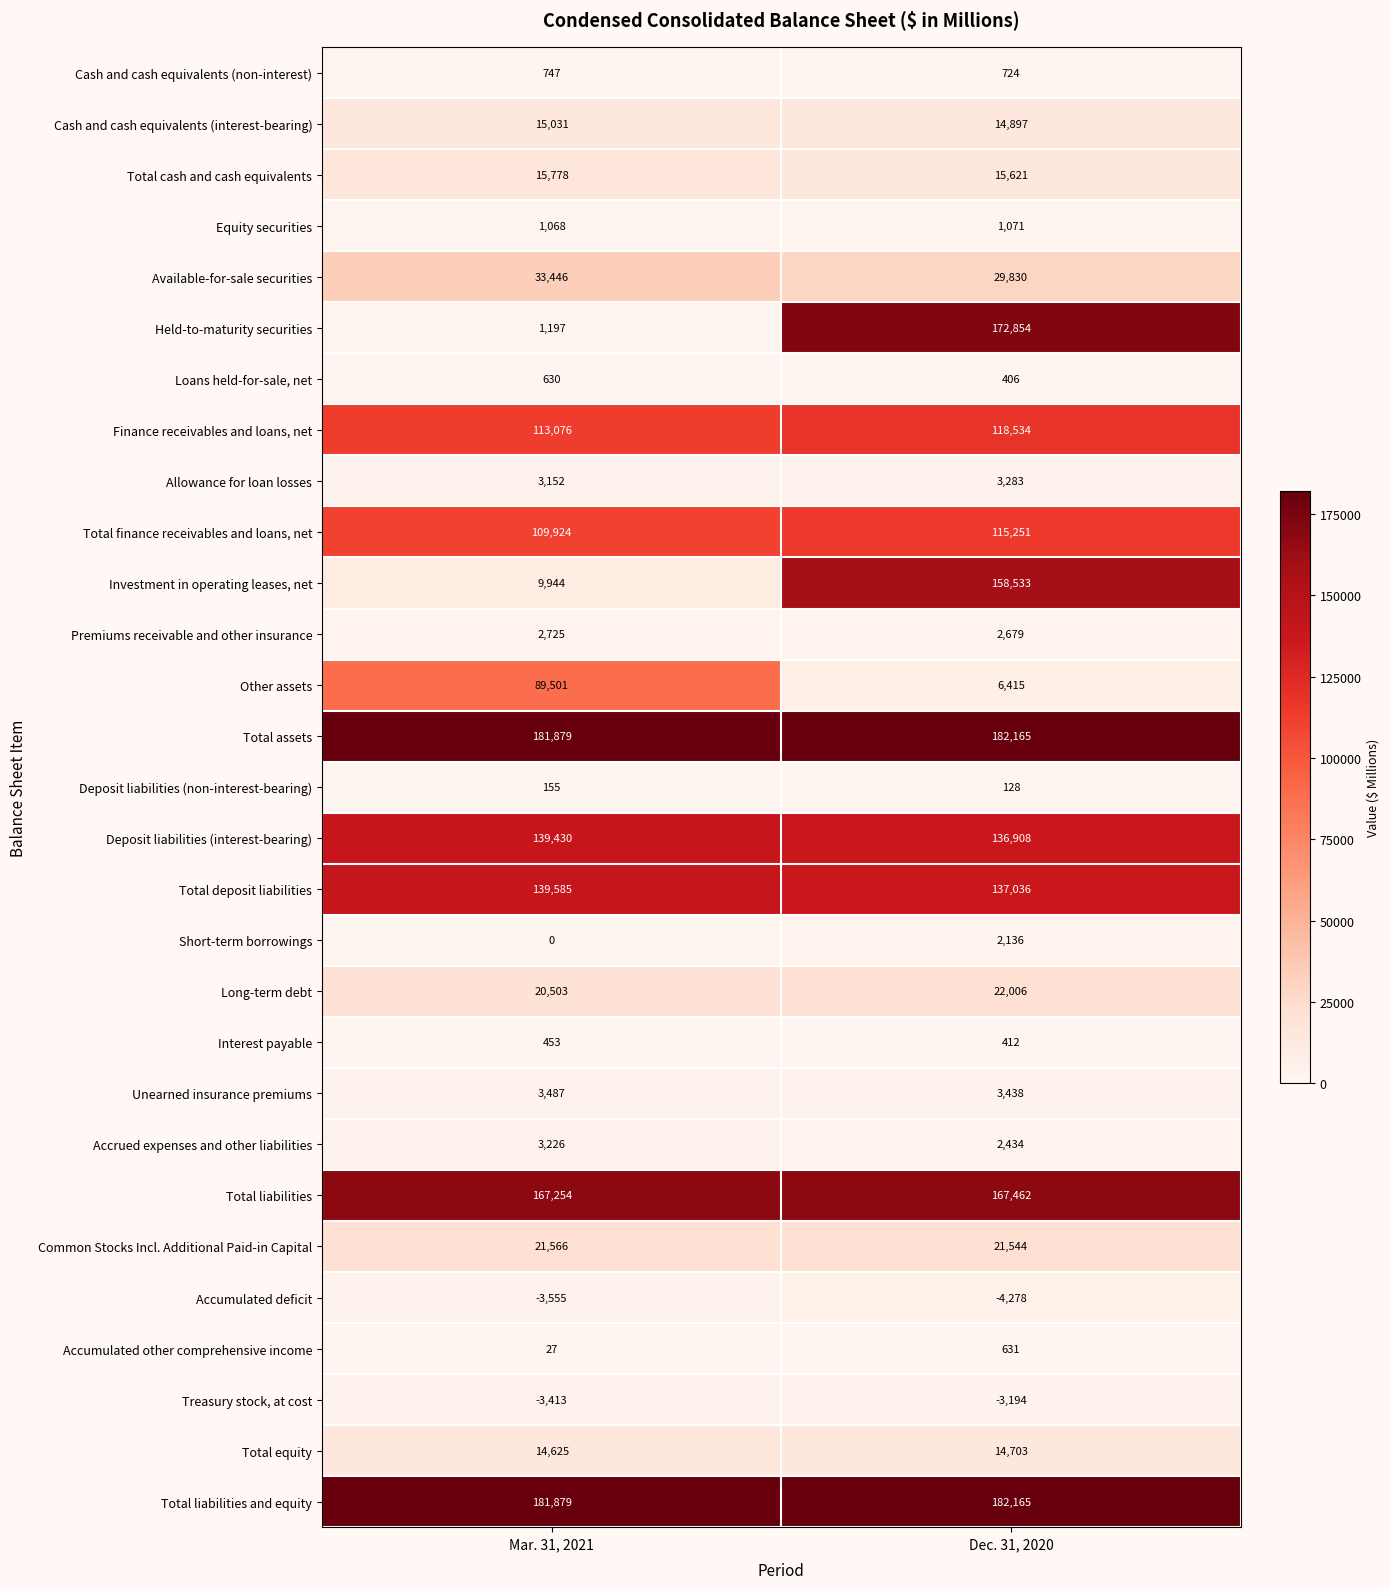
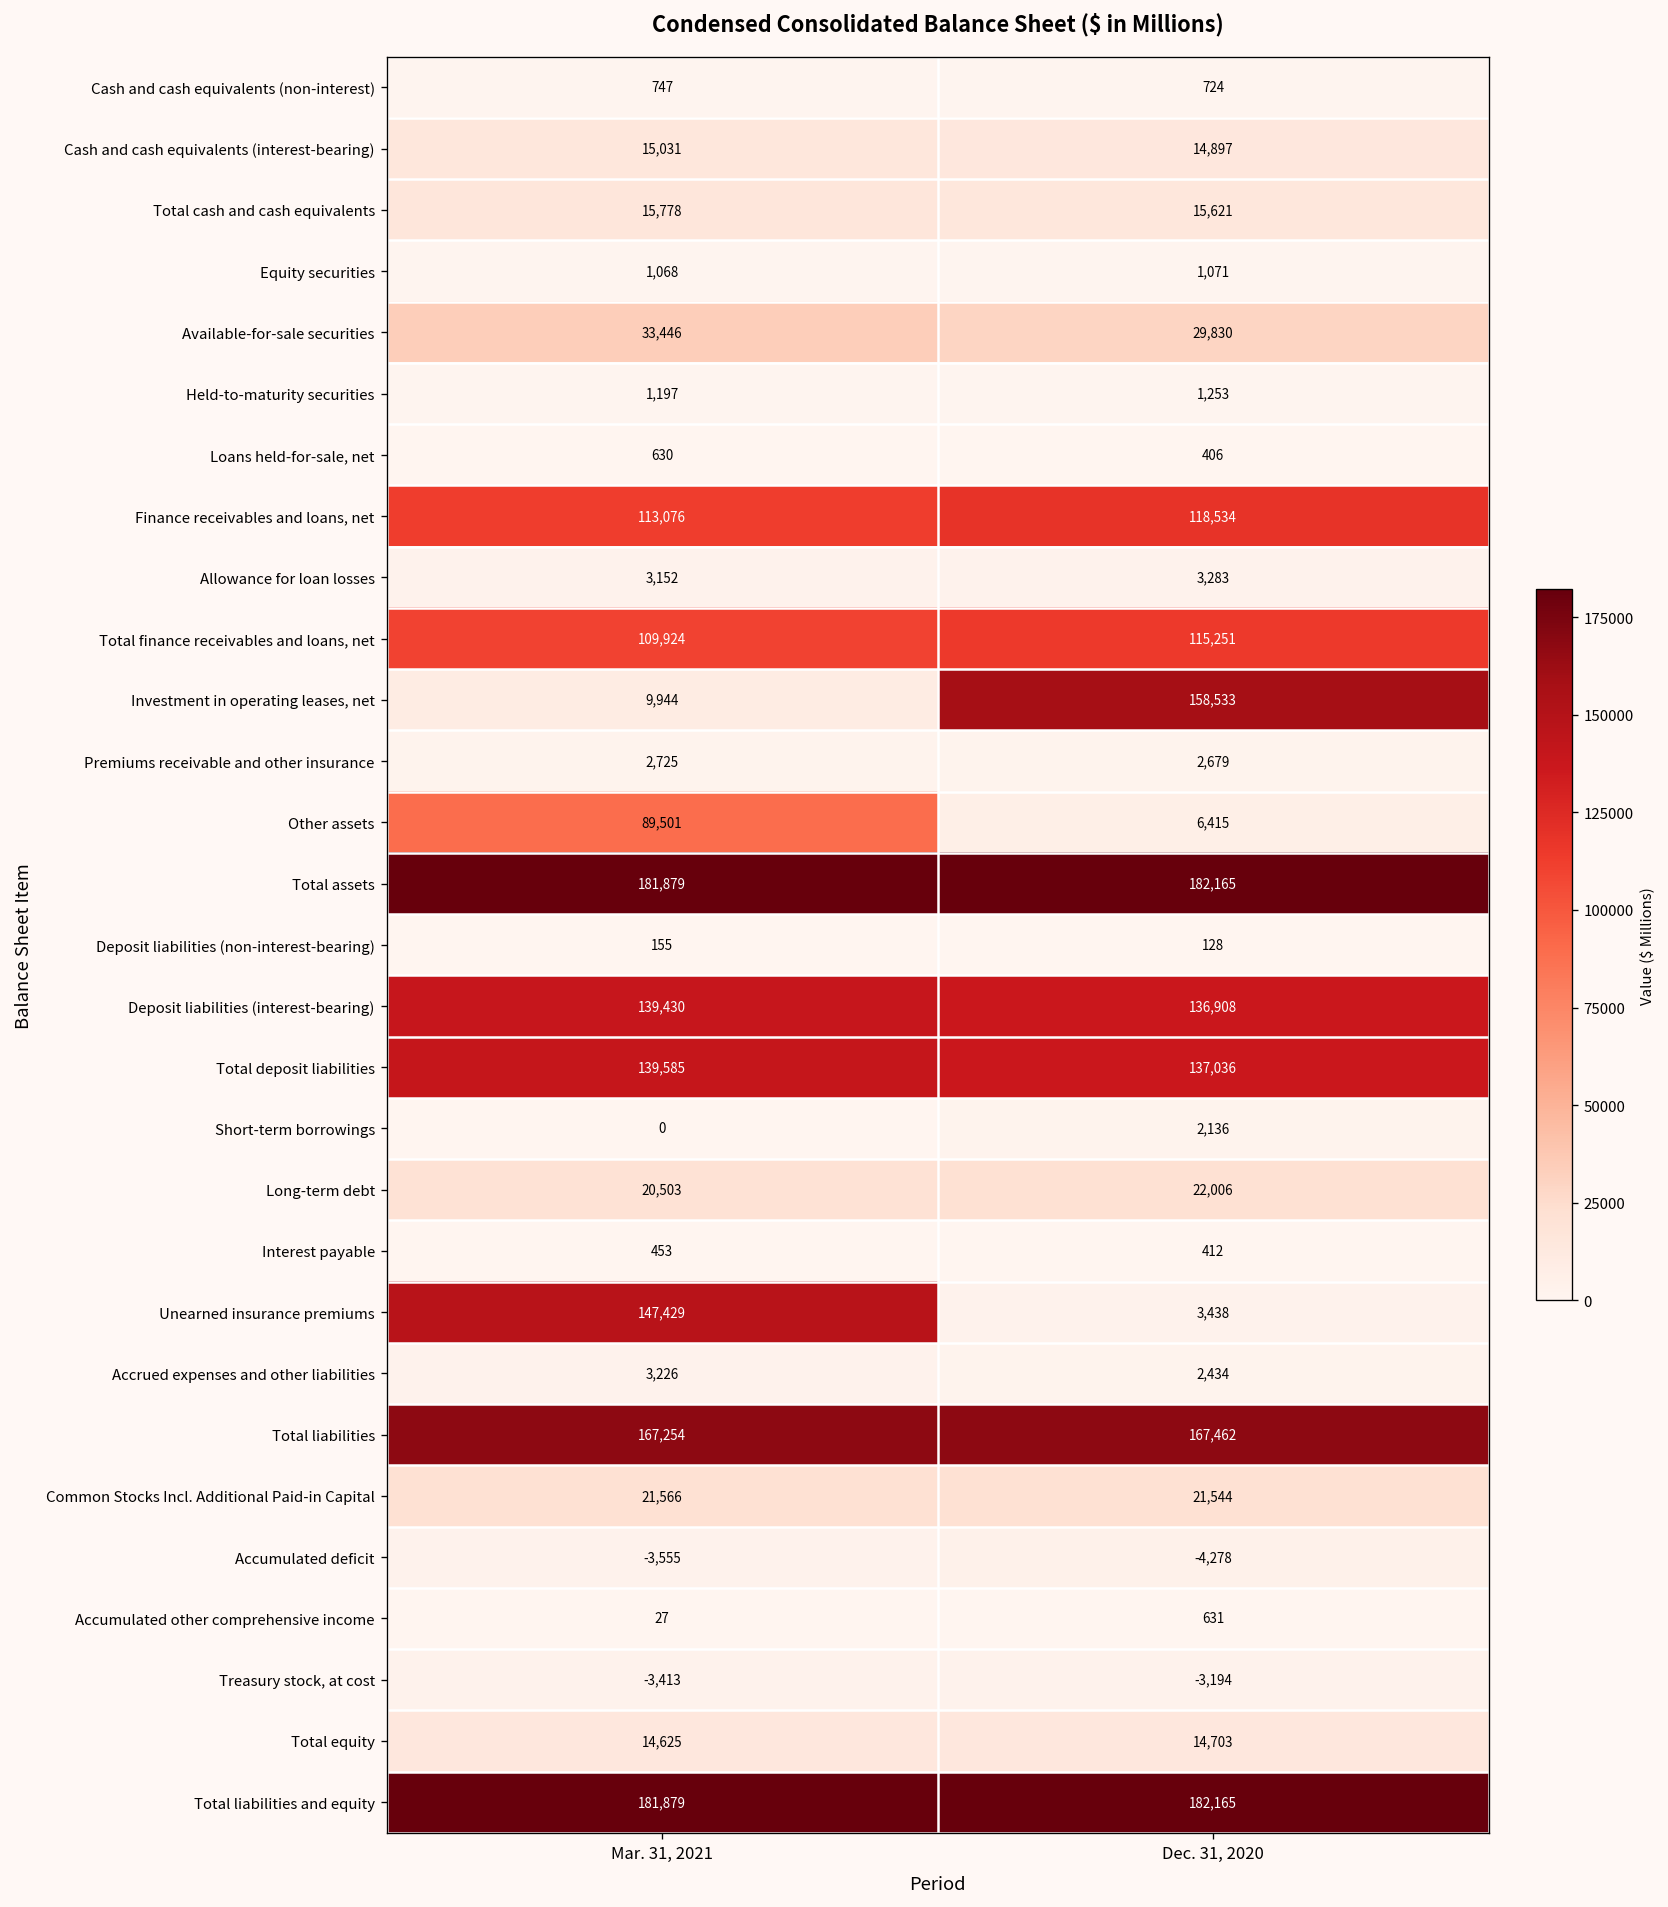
  {
    "Cash and cash equivalents (non-interest)": {
      "Mar. 31, 2021": "747",
      "Dec. 31, 2020": "724"
    },
    "Cash and cash equivalents (interest-bearing)": {
      "Mar. 31, 2021": "15,031",
      "Dec. 31, 2020": "14,897"
    },
    "Total cash and cash equivalents": {
      "Mar. 31, 2021": "15,778",
      "Dec. 31, 2020": "15,621"
    },
    "Equity securities": {
      "Mar. 31, 2021": "1,068",
      "Dec. 31, 2020": "1,071"
    },
    "Available-for-sale securities": {
      "Mar. 31, 2021": "33,446",
      "Dec. 31, 2020": "29,830"
    },
    "Held-to-maturity securities": {
      "Mar. 31, 2021": "1,197",
-     "Dec. 31, 2020": "172,854"
+     "Dec. 31, 2020": "1,253"
    },
    "Loans held-for-sale, net": {
      "Mar. 31, 2021": "630",
      "Dec. 31, 2020": "406"
    },
    "Finance receivables and loans, net": {
      "Mar. 31, 2021": "113,076",
      "Dec. 31, 2020": "118,534"
    },
    "Allowance for loan losses": {
      "Mar. 31, 2021": "3,152",
      "Dec. 31, 2020": "3,283"
    },
    "Total finance receivables and loans, net": {
      "Mar. 31, 2021": "109,924",
      "Dec. 31, 2020": "115,251"
    },
    "Investment in operating leases, net": {
      "Mar. 31, 2021": "9,944",
      "Dec. 31, 2020": "158,533"
    },
    "Premiums receivable and other insurance": {
      "Mar. 31, 2021": "2,725",
      "Dec. 31, 2020": "2,679"
    },
    "Other assets": {
      "Mar. 31, 2021": "89,501",
      "Dec. 31, 2020": "6,415"
    },
    "Total assets": {
      "Mar. 31, 2021": "181,879",
      "Dec. 31, 2020": "182,165"
    },
    "Deposit liabilities (non-interest-bearing)": {
      "Mar. 31, 2021": "155",
      "Dec. 31, 2020": "128"
    },
    "Deposit liabilities (interest-bearing)": {
      "Mar. 31, 2021": "139,430",
      "Dec. 31, 2020": "136,908"
    },
    "Total deposit liabilities": {
      "Mar. 31, 2021": "139,585",
      "Dec. 31, 2020": "137,036"
    },
    "Short-term borrowings": {
      "Mar. 31, 2021": "0",
      "Dec. 31, 2020": "2,136"
    },
    "Long-term debt": {
      "Mar. 31, 2021": "20,503",
      "Dec. 31, 2020": "22,006"
    },
    "Interest payable": {
      "Mar. 31, 2021": "453",
      "Dec. 31, 2020": "412"
    },
    "Unearned insurance premiums": {
-     "Mar. 31, 2021": "3,487",
+     "Mar. 31, 2021": "147,429",
      "Dec. 31, 2020": "3,438"
    },
    "Accrued expenses and other liabilities": {
      "Mar. 31, 2021": "3,226",
      "Dec. 31, 2020": "2,434"
    },
    "Total liabilities": {
      "Mar. 31, 2021": "167,254",
      "Dec. 31, 2020": "167,462"
    },
    "Common Stocks Incl. Additional Paid-in Capital": {
      "Mar. 31, 2021": "21,566",
      "Dec. 31, 2020": "21,544"
    },
    "Accumulated deficit": {
      "Mar. 31, 2021": "-3,555",
      "Dec. 31, 2020": "-4,278"
    },
    "Accumulated other comprehensive income": {
      "Mar. 31, 2021": "27",
      "Dec. 31, 2020": "631"
    },
    "Treasury stock, at cost": {
      "Mar. 31, 2021": "-3,413",
      "Dec. 31, 2020": "-3,194"
    },
    "Total equity": {
      "Mar. 31, 2021": "14,625",
      "Dec. 31, 2020": "14,703"
    },
    "Total liabilities and equity": {
      "Mar. 31, 2021": "181,879",
      "Dec. 31, 2020": "182,165"
    }
  }
